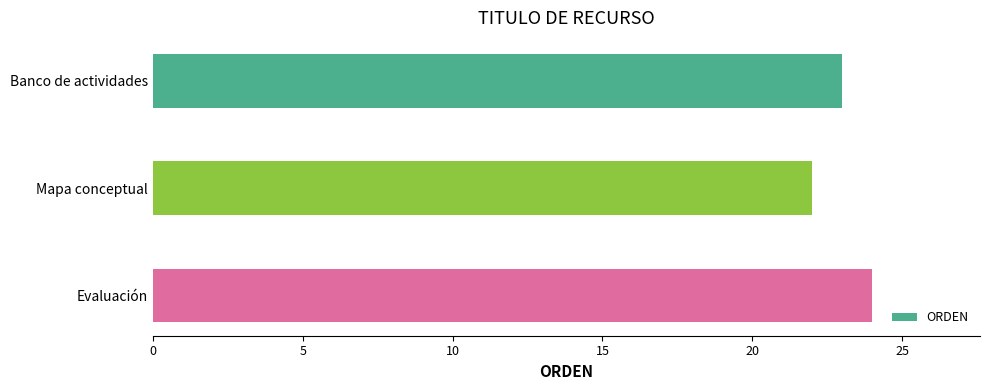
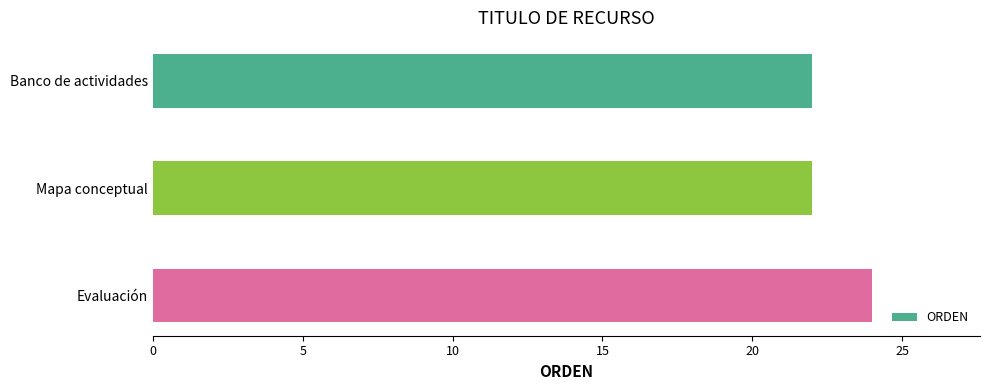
  {
-   "Banco de actividades": 23,
+   "Banco de actividades": 22,
    "Mapa conceptual": 22,
    "Evaluación": 24
  }
